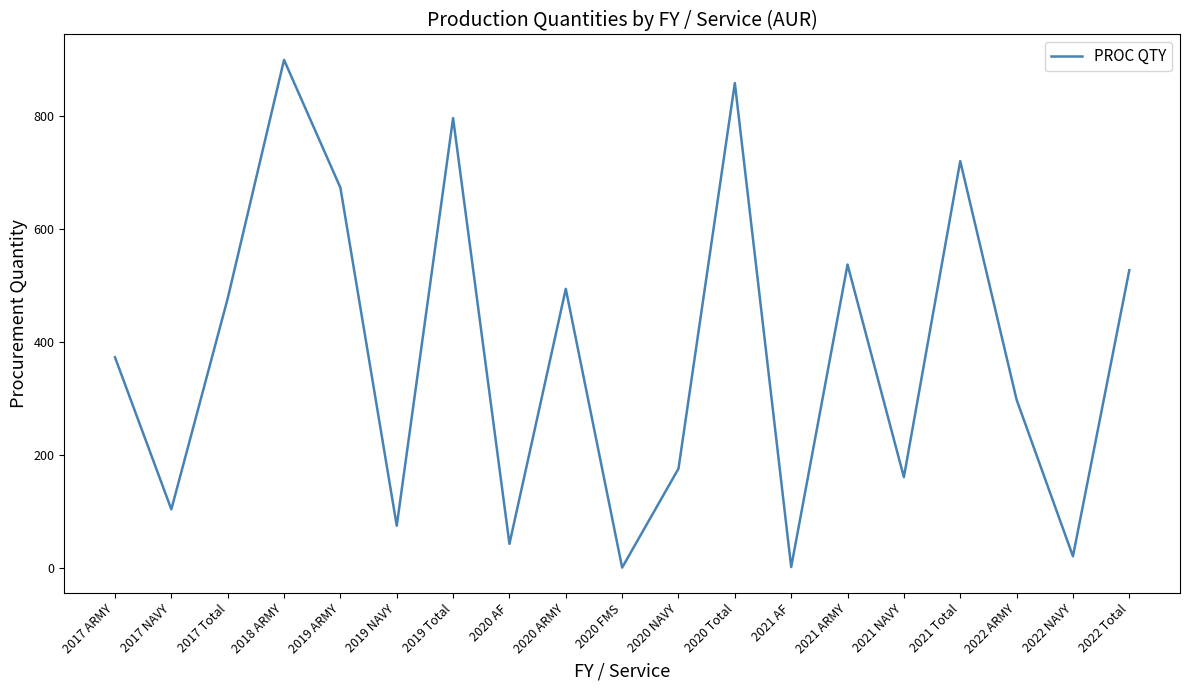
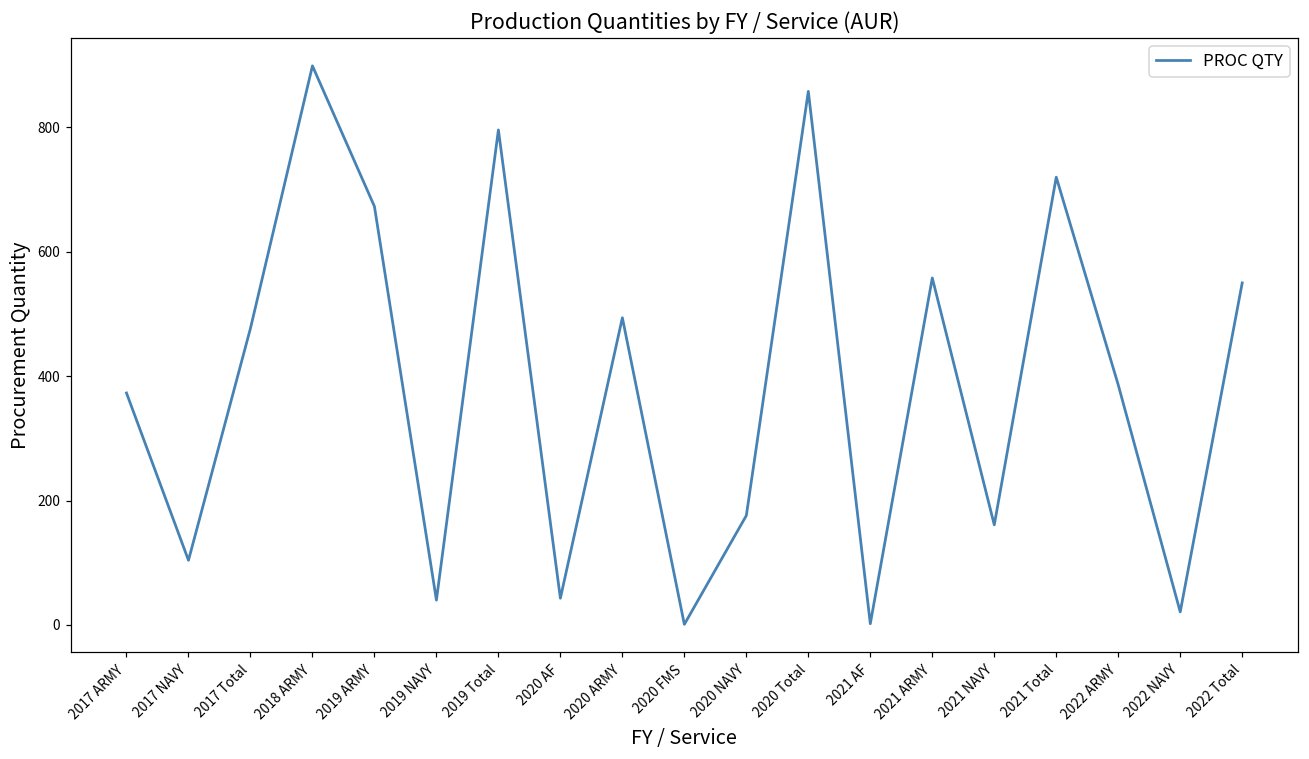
  {
    "2017 ARMY": 370,
    "2017 NAVY": 100,
    "2017 Total": 480,
    "2018 ARMY": 900,
    "2019 ARMY": 670,
-   "2019 NAVY": 80,
+   "2019 NAVY": 40,
    "2019 Total": 800,
    "2020 AF": 40,
    "2020 ARMY": 490,
    "2020 FMS": 0,
    "2020 NAVY": 180,
    "2020 Total": 860,
    "2021 AF": 0,
-   "2021 ARMY": 540,
+   "2021 ARMY": 560,
    "2021 NAVY": 160,
    "2021 Total": 720,
-   "2022 ARMY": 300,
+   "2022 ARMY": 390,
    "2022 NAVY": 20,
-   "2022 Total": 530
+   "2022 Total": 550
  }
